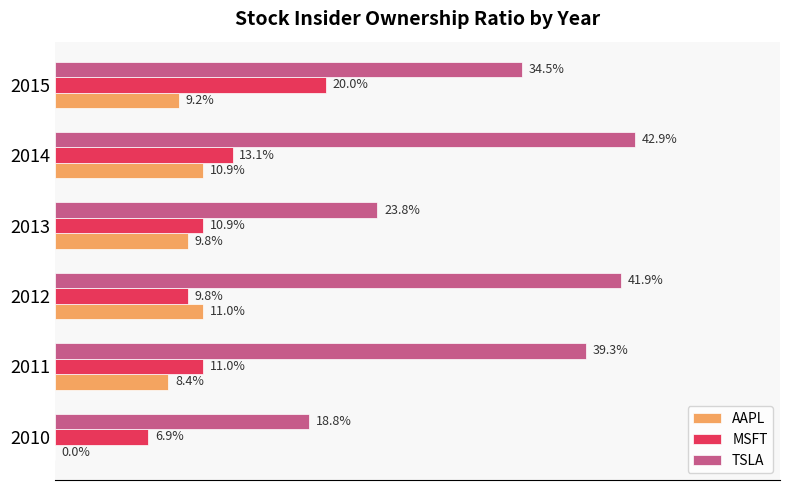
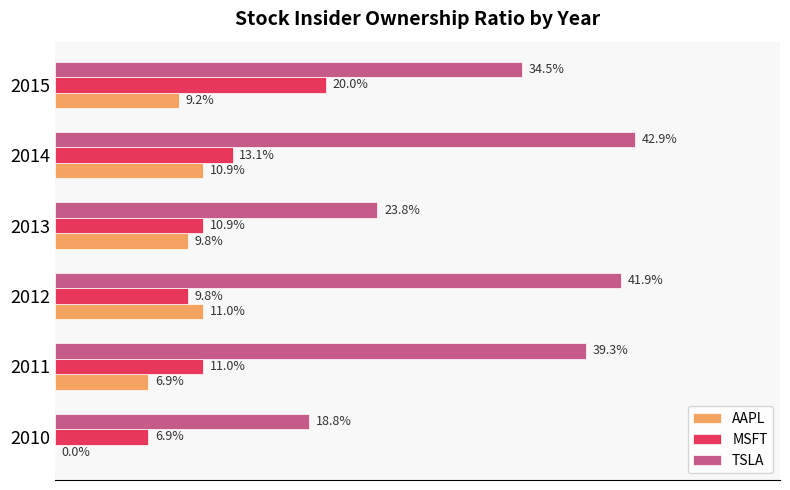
  {
    "AAPL": {
      "2015": "9.2%",
      "2014": "10.9%",
      "2013": "9.8%",
      "2012": "11.0%",
-     "2011": "8.4%",
+     "2011": "6.9%",
      "2010": "0.0%"
    },
    "MSFT": {
      "2015": "20.0%",
      "2014": "13.1%",
      "2013": "10.9%",
      "2012": "9.8%",
      "2011": "11.0%",
      "2010": "6.9%"
    },
    "TSLA": {
      "2015": "34.5%",
      "2014": "42.9%",
      "2013": "23.8%",
      "2012": "41.9%",
      "2011": "39.3%",
      "2010": "18.8%"
    }
  }
